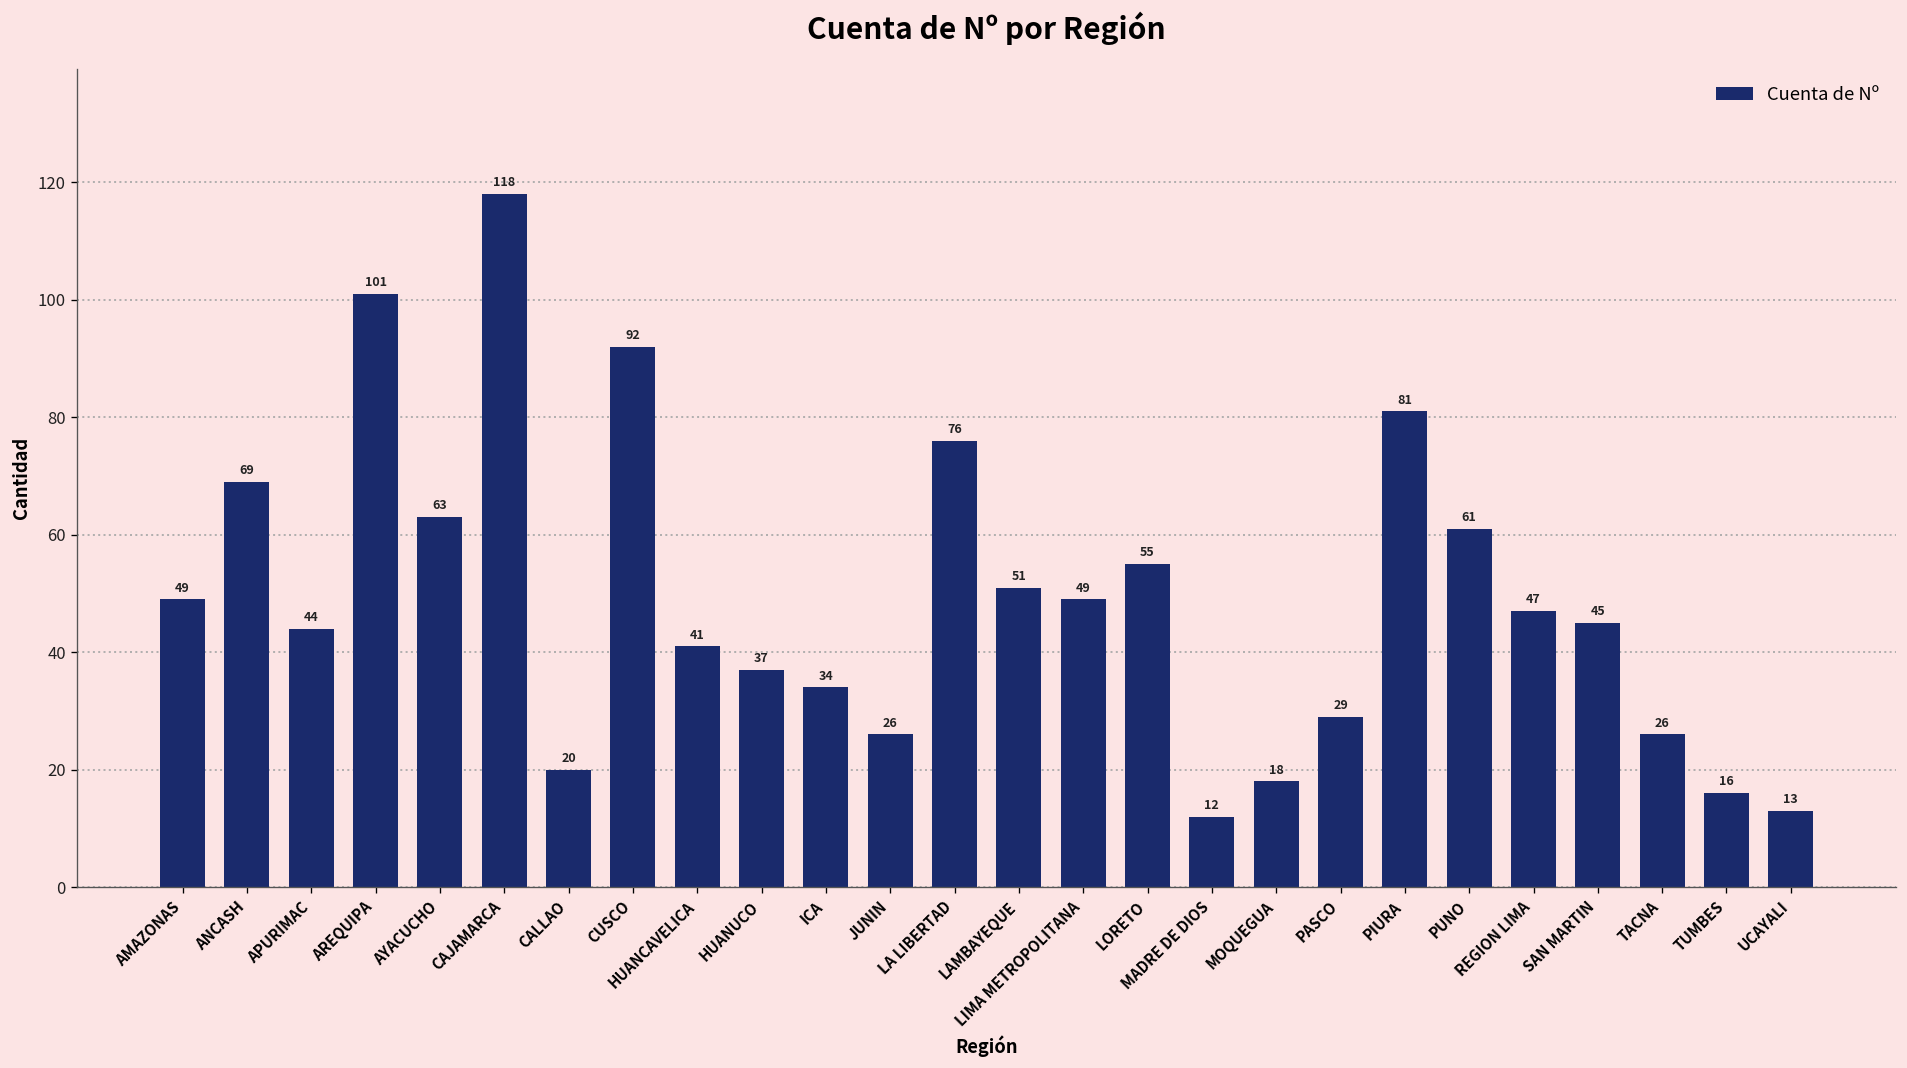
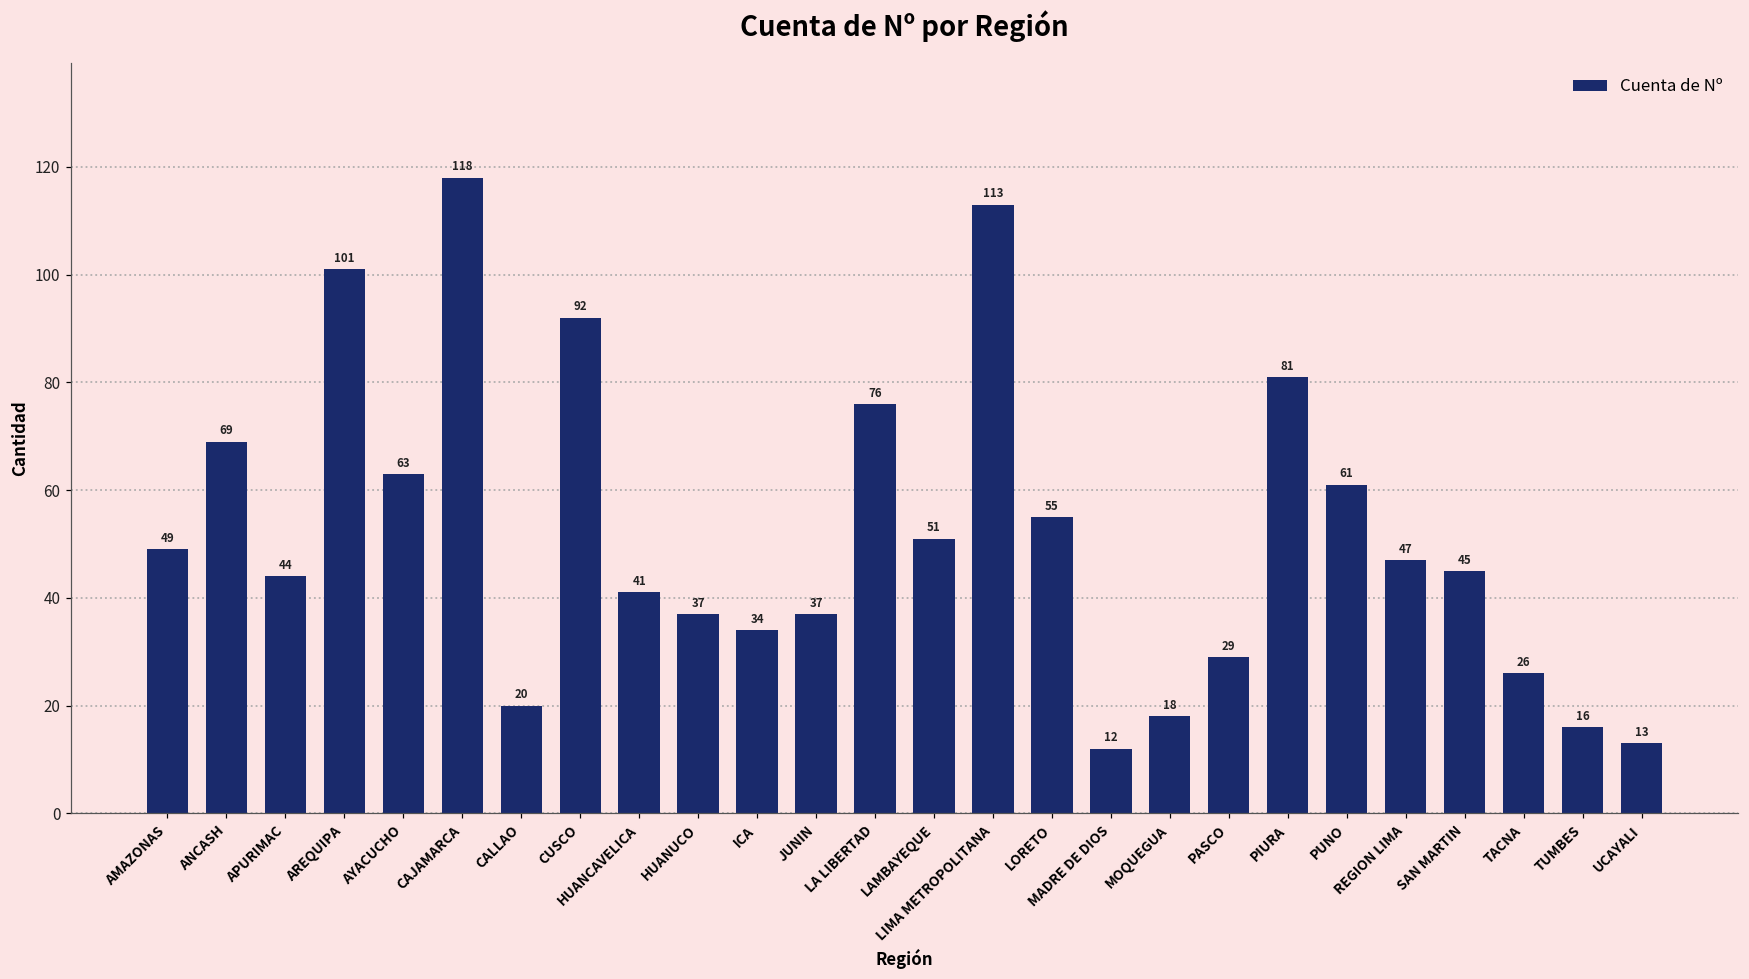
  {
    "AMAZONAS": 49,
    "ANCASH": 69,
    "APURIMAC": 44,
    "AREQUIPA": 101,
    "AYACUCHO": 63,
    "CAJAMARCA": 118,
    "CALLAO": 20,
    "CUSCO": 92,
    "HUANCAVELICA": 41,
    "HUANUCO": 37,
    "ICA": 34,
-   "JUNIN": 26,
+   "JUNIN": 37,
    "LA LIBERTAD": 76,
    "LAMBAYEQUE": 51,
-   "LIMA METROPOLITANA": 49,
+   "LIMA METROPOLITANA": 113,
    "LORETO": 55,
    "MADRE DE DIOS": 12,
    "MOQUEGUA": 18,
    "PASCO": 29,
    "PIURA": 81,
    "PUNO": 61,
    "REGION LIMA": 47,
    "SAN MARTIN": 45,
    "TACNA": 26,
    "TUMBES": 16,
    "UCAYALI": 13
  }
